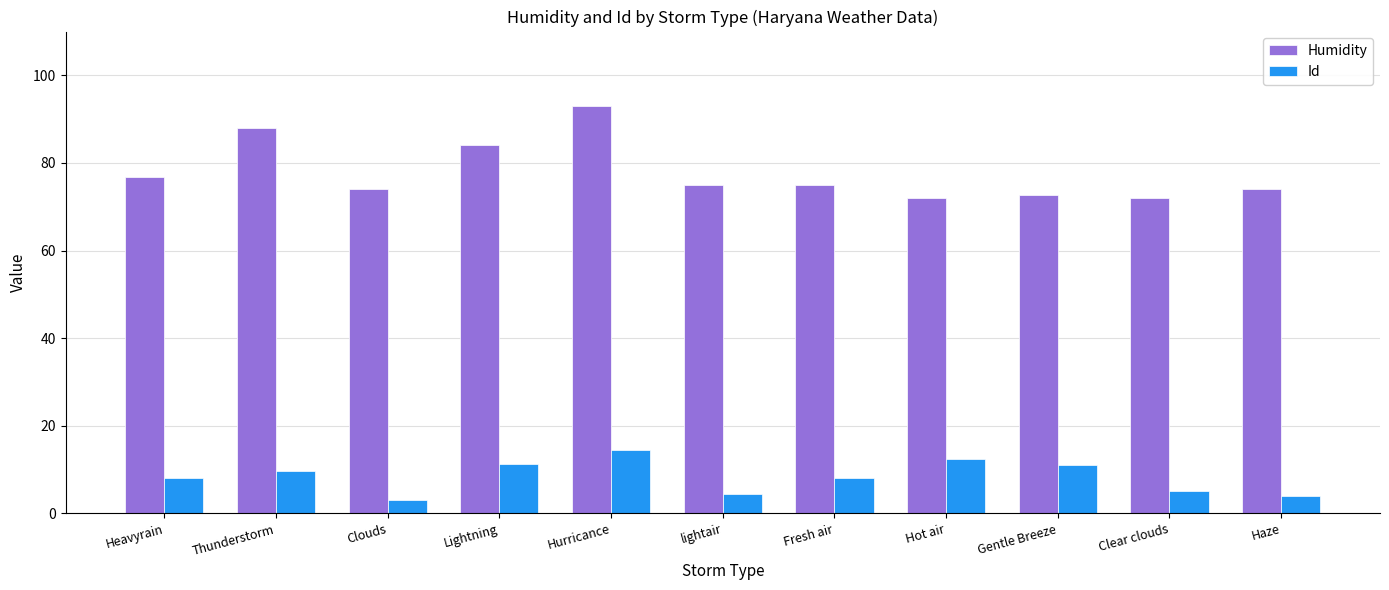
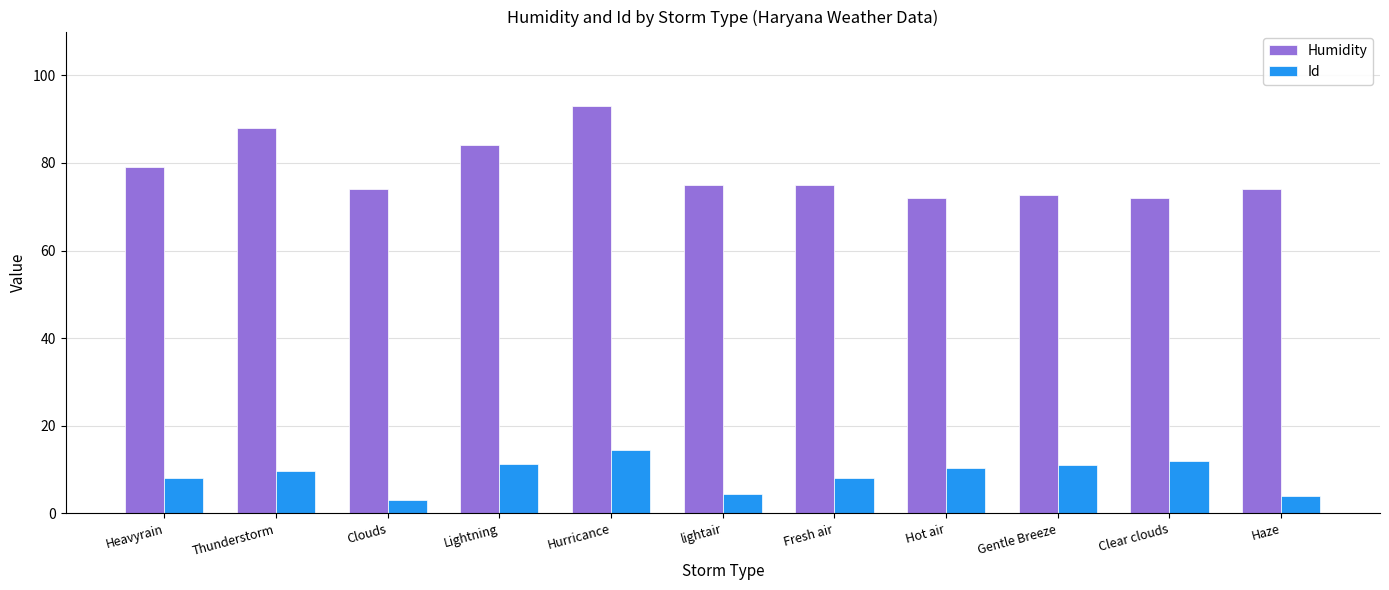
  {
    "Humidity": {
-     "Heavyrain": 77,
+     "Heavyrain": 79,
      "Thunderstorm": 88,
      "Clouds": 74,
      "Lightning": 84,
      "Hurricance": 93,
      "lightair": 75,
      "Fresh air": 75,
      "Hot air": 72,
      "Gentle Breeze": 73,
      "Clear clouds": 72,
      "Haze": 74
    },
    "Id": {
      "Heavyrain": 8,
      "Thunderstorm": 10,
      "Clouds": 3,
      "Lightning": 11,
      "Hurricance": 15,
      "lightair": 4,
      "Fresh air": 8,
-     "Hot air": 13,
+     "Hot air": 10,
      "Gentle Breeze": 11,
-     "Clear clouds": 5,
+     "Clear clouds": 12,
      "Haze": 4
    }
  }
